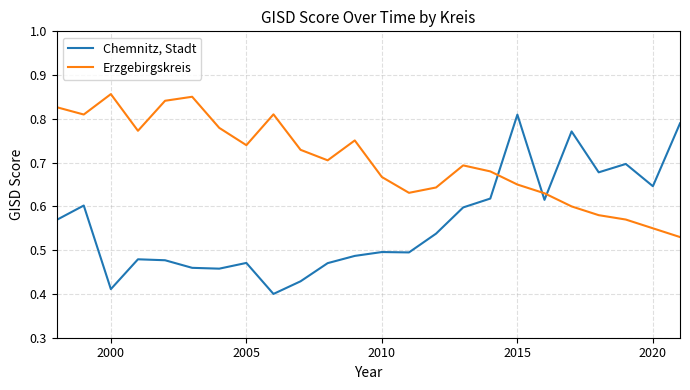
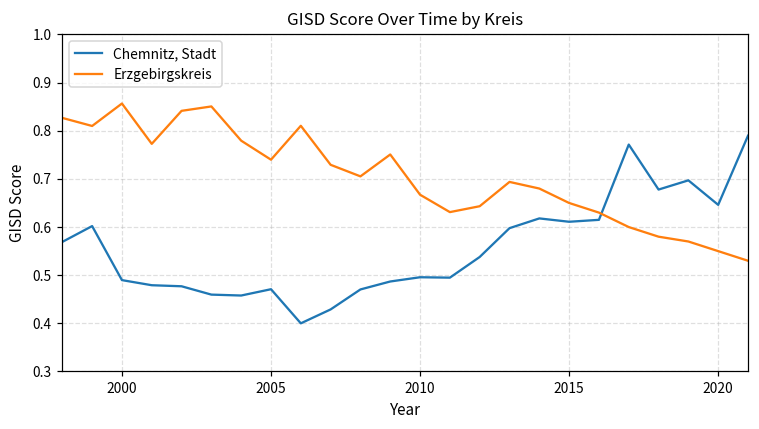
  {
    "Chemnitz, Stadt": {
-     "2000": 0.41,
+     "2000": 0.49,
      "2005": 0.47,
      "2010": 0.50,
-     "2015": 0.81,
+     "2015": 0.61,
      "2020": 0.65
    },
    "Erzgebirgskreis": {
      "2000": 0.86,
      "2005": 0.74,
      "2010": 0.67,
      "2015": 0.65,
      "2020": 0.55
    }
  }
